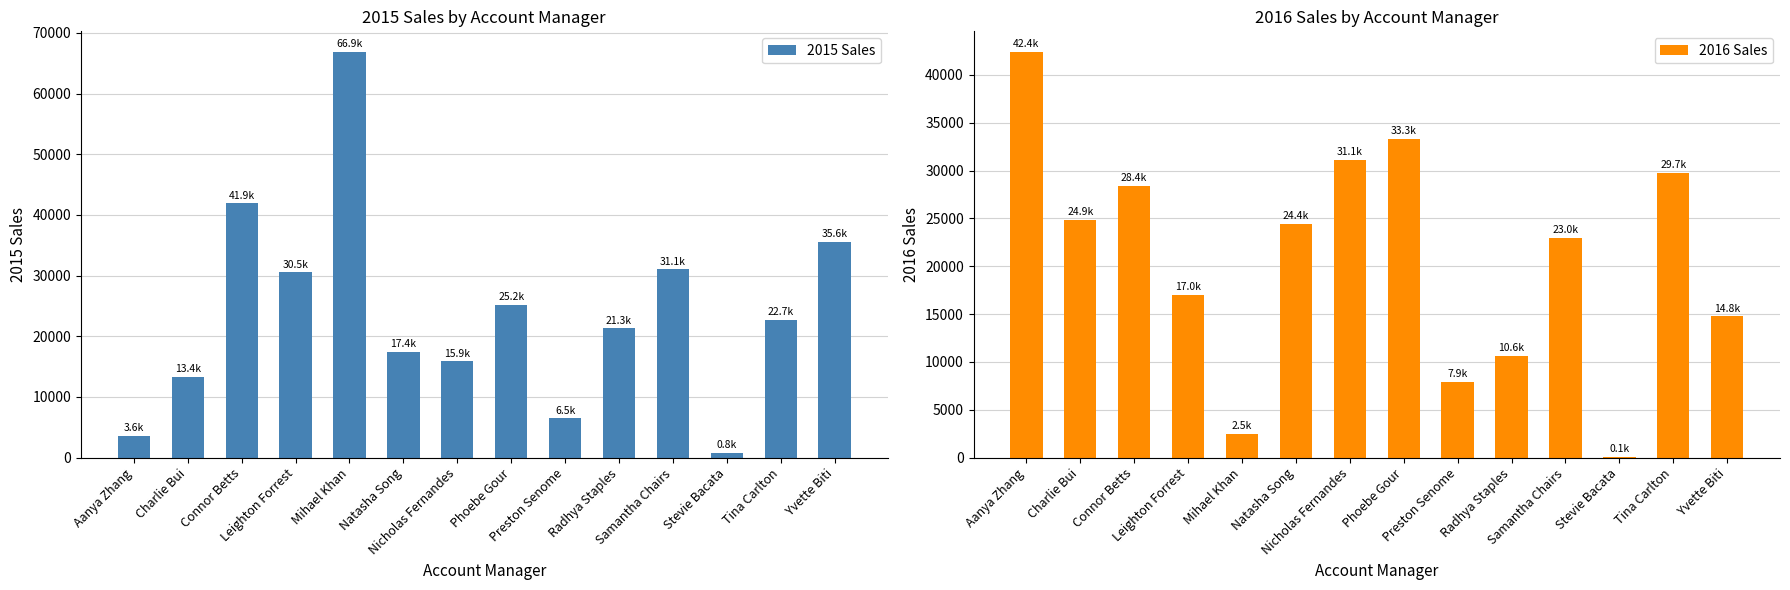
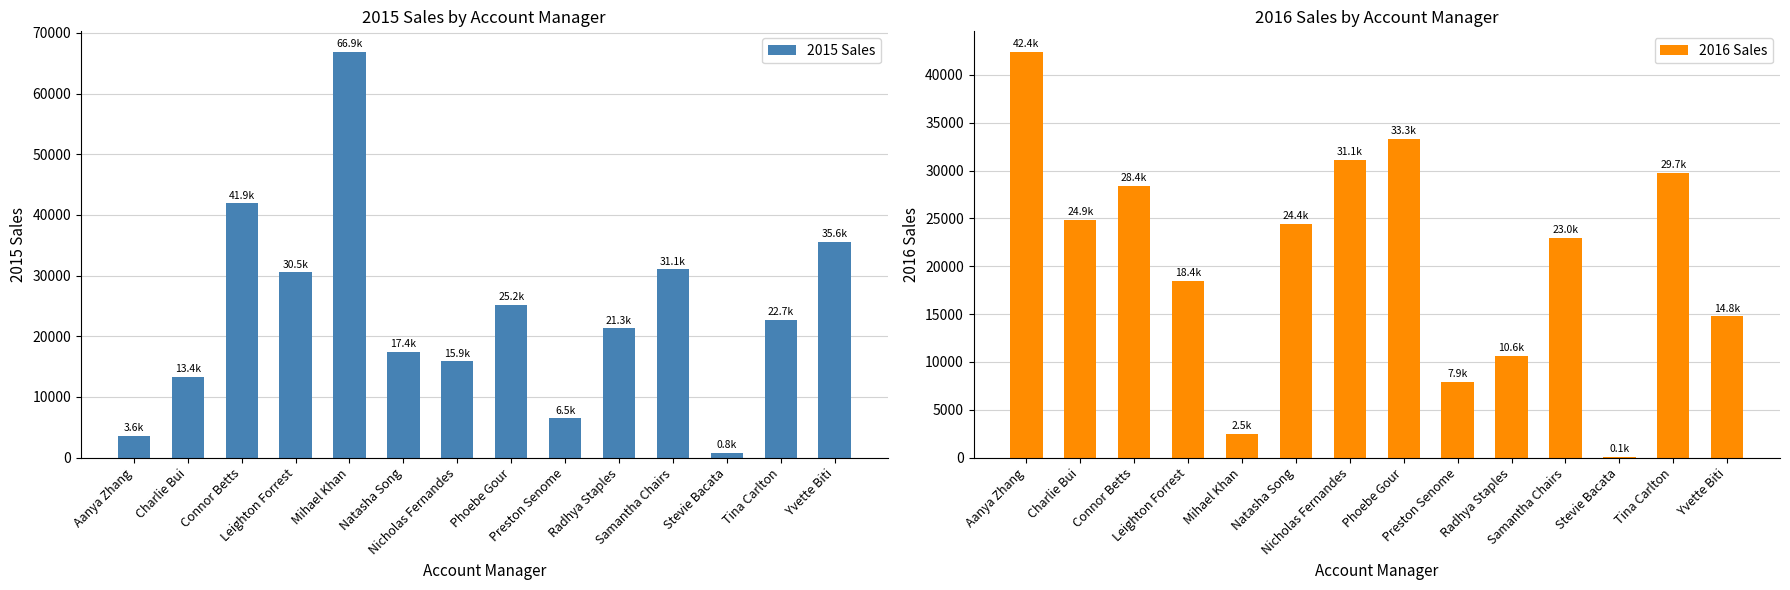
  {
    "2015 Sales by Account Manager": {
      "Aanya Zhang": "3.6k",
      "Charlie Bui": "13.4k",
      "Connor Betts": "41.9k",
      "Leighton Forrest": "30.5k",
      "Mihael Khan": "66.9k",
      "Natasha Song": "17.4k",
      "Nicholas Fernandes": "15.9k",
      "Phoebe Gour": "25.2k",
      "Preston Senome": "6.5k",
      "Radhya Staples": "21.3k",
      "Samantha Chairs": "31.1k",
      "Stevie Bacata": "0.8k",
      "Tina Carlton": "22.7k",
      "Yvette Biti": "35.6k"
    },
    "2016 Sales by Account Manager": {
      "Aanya Zhang": "42.4k",
      "Charlie Bui": "24.9k",
      "Connor Betts": "28.4k",
-     "Leighton Forrest": "17.0k",
+     "Leighton Forrest": "18.4k",
      "Mihael Khan": "2.5k",
      "Natasha Song": "24.4k",
      "Nicholas Fernandes": "31.1k",
      "Phoebe Gour": "33.3k",
      "Preston Senome": "7.9k",
      "Radhya Staples": "10.6k",
      "Samantha Chairs": "23.0k",
      "Stevie Bacata": "0.1k",
      "Tina Carlton": "29.7k",
      "Yvette Biti": "14.8k"
    }
  }
